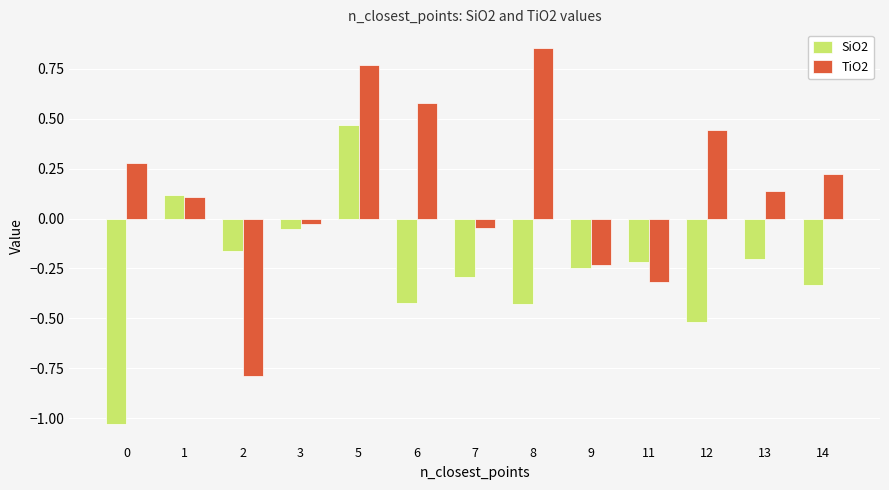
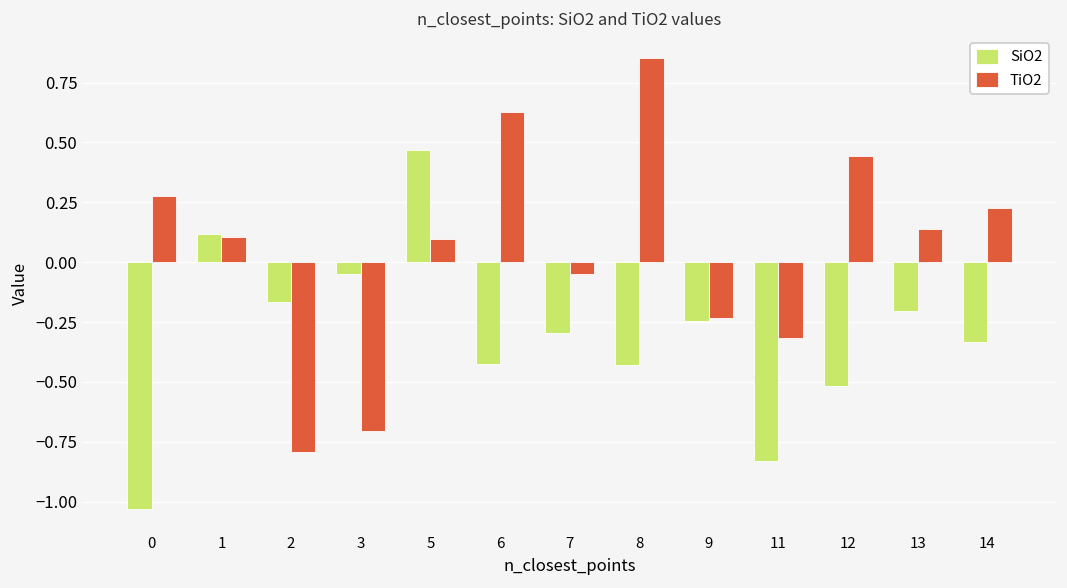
  {
    "SiO2": {
      "0": -1.03,
      "1": 0.12,
      "2": -0.16,
      "3": -0.05,
      "5": 0.47,
      "6": -0.42,
      "7": -0.29,
      "8": -0.43,
      "9": -0.25,
-     "11": -0.22,
+     "11": -0.83,
      "12": -0.52,
      "13": -0.20,
      "14": -0.33
    },
    "TiO2": {
      "0": 0.28,
      "1": 0.11,
      "2": -0.79,
-     "3": -0.03,
-     "5": 0.77,
-     "6": 0.58,
+     "3": -0.70,
+     "5": 0.10,
+     "6": 0.63,
      "7": -0.05,
      "8": 0.85,
      "9": -0.23,
      "11": -0.32,
      "12": 0.45,
      "13": 0.14,
      "14": 0.23
    }
  }
